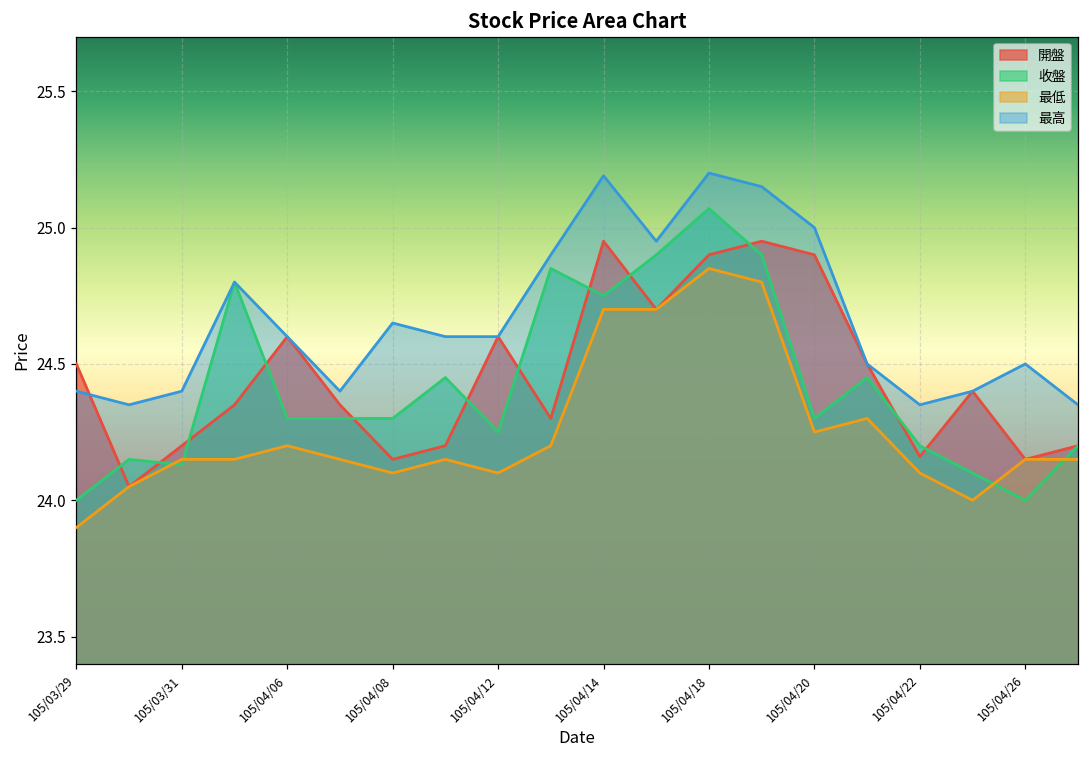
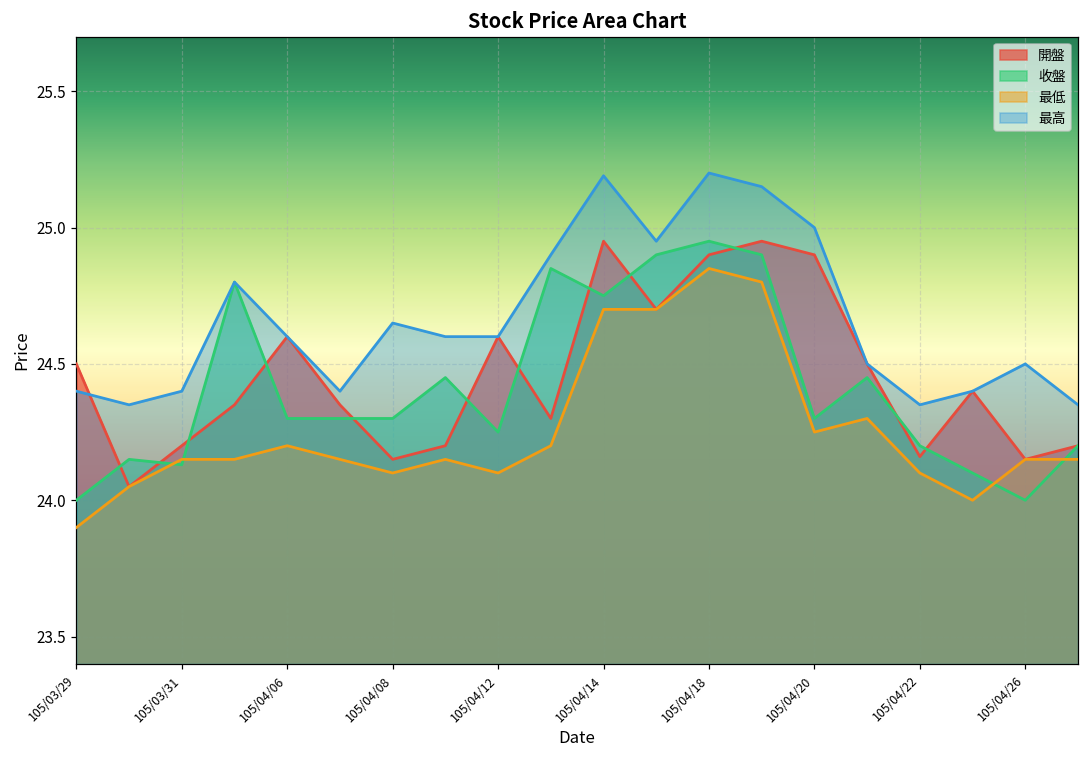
  {
    "開盤": {
      "105/03/29": 24.50,
      "105/03/31": 24.20,
      "105/04/08": 24.15,
      "105/04/14": 24.95,
      "105/04/18": 24.90,
      "105/04/20": 24.90,
      "105/04/22": 24.16
    },
    "收盤": {
      "105/03/29": 24.00,
      "105/03/31": 24.13,
      "105/04/06": 24.30,
      "105/04/08": 24.30,
      "105/04/12": 24.25,
      "105/04/14": 24.75,
-     "105/04/18": 25.07,
+     "105/04/18": 24.95,
      "105/04/20": 24.30,
      "105/04/22": 24.20,
      "105/04/26": 24.00
    },
    "最低": {
      "105/03/29": 23.90,
      "105/03/31": 24.15,
      "105/04/06": 24.20,
      "105/04/08": 24.10,
      "105/04/12": 24.10,
      "105/04/14": 24.70,
      "105/04/18": 24.85,
      "105/04/20": 24.25,
      "105/04/22": 24.10
    },
    "最高": {
      "105/03/29": 24.40,
      "105/03/31": 24.40,
      "105/04/08": 24.65,
      "105/04/14": 25.19,
      "105/04/18": 25.20,
      "105/04/20": 25.00,
      "105/04/22": 24.35,
      "105/04/26": 24.50
    }
  }
